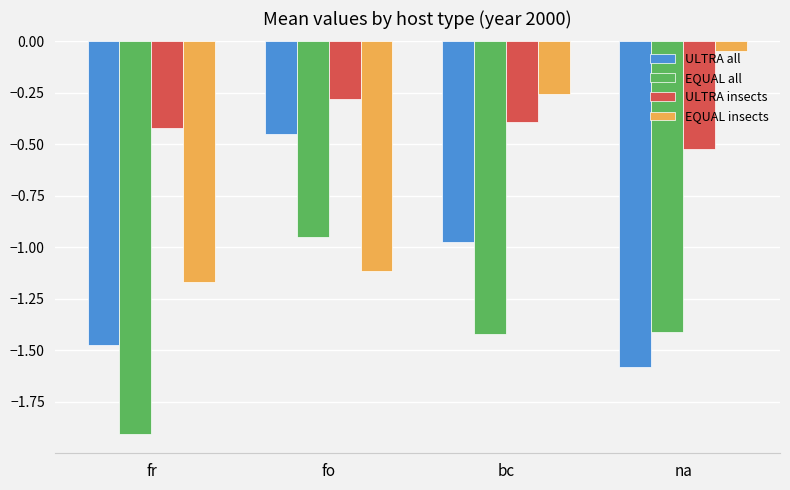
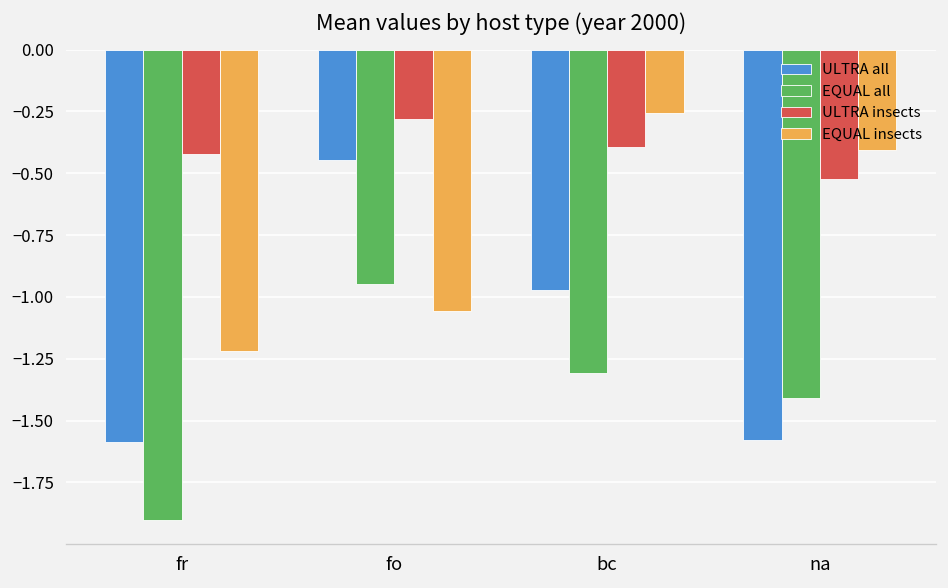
  {
    "ULTRA all": {
-     "fr": -1.47,
+     "fr": -1.59,
      "fo": -0.45,
      "bc": -0.97,
      "na": -1.58
    },
    "EQUAL all": {
      "fr": -1.90,
      "fo": -0.95,
-     "bc": -1.42,
+     "bc": -1.31,
      "na": -1.41
    },
    "ULTRA insects": {
      "fr": -0.42,
      "fo": -0.28,
      "bc": -0.39,
      "na": -0.52
    },
    "EQUAL insects": {
-     "fr": -1.17,
-     "fo": -1.11,
+     "fr": -1.22,
+     "fo": -1.06,
      "bc": -0.25,
-     "na": -0.05
+     "na": -0.41
    }
  }
